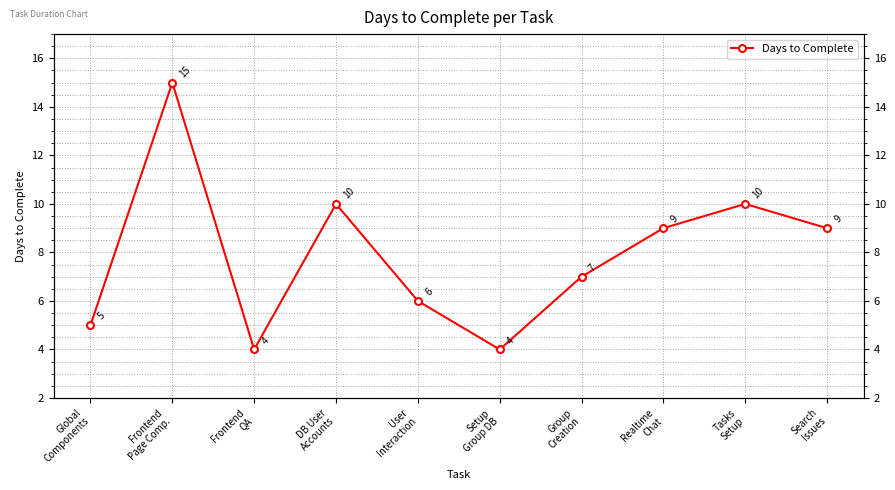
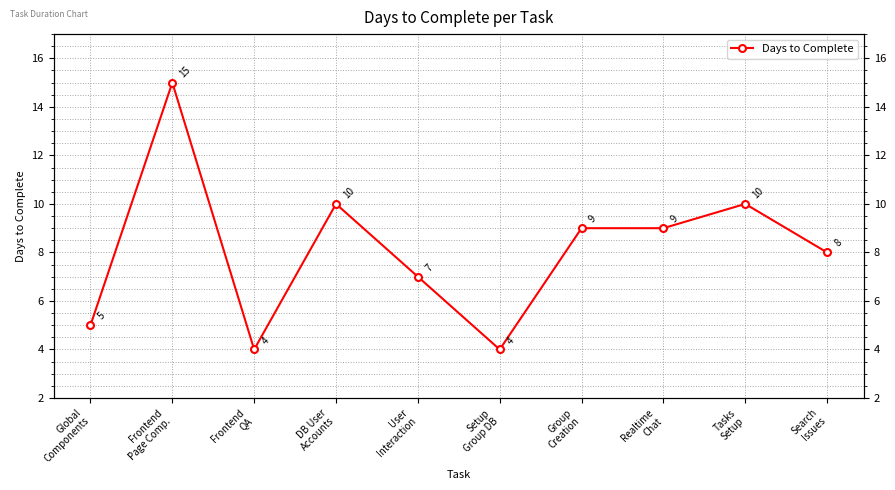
  {
    "Global Components": 5,
    "Frontend Page Comp.": 15,
    "Frontend QA": 4,
    "DB User Accounts": 10,
-   "User Interaction": 6,
+   "User Interaction": 7,
    "Setup Group DB": 4,
-   "Group Creation": 7,
+   "Group Creation": 9,
    "Realtime Chat": 9,
    "Tasks Setup": 10,
-   "Search Issues": 9
+   "Search Issues": 8
  }
